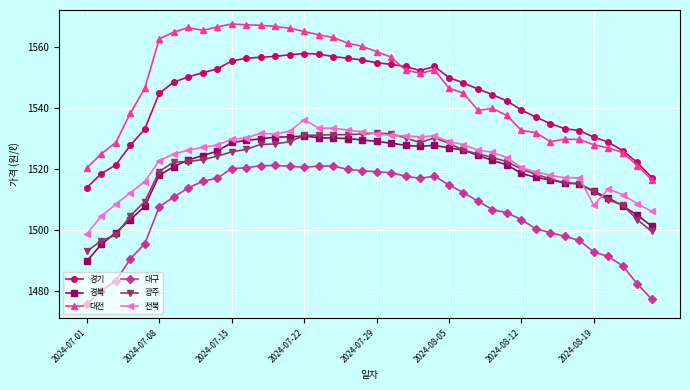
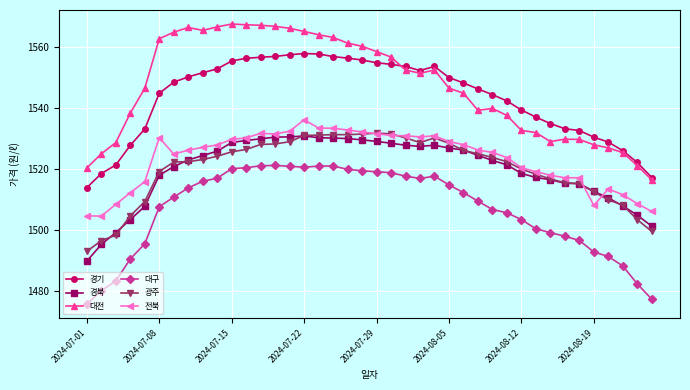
  {
    "전북": {
-     "2024-07-01": 1499,
-     "2024-07-08": 1523,
+     "2024-07-01": 1505,
+     "2024-07-08": 1530,
      "2024-07-15": 1530,
      "2024-07-22": 1536,
      "2024-08-19": 1508
    }
  }
